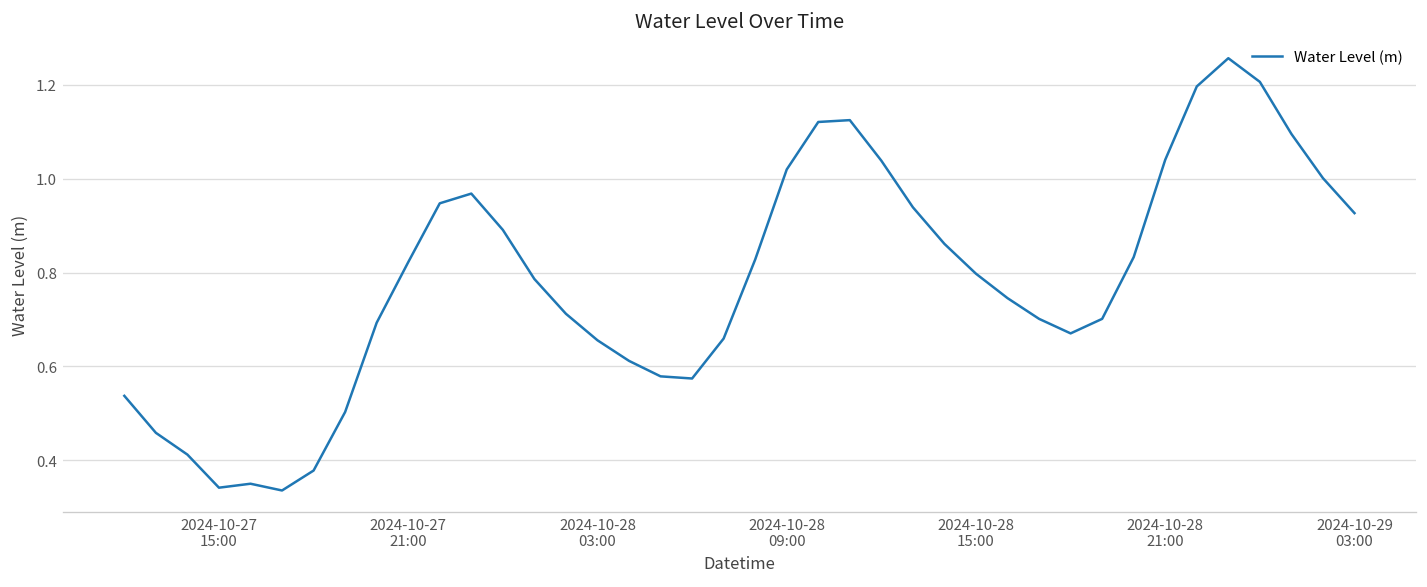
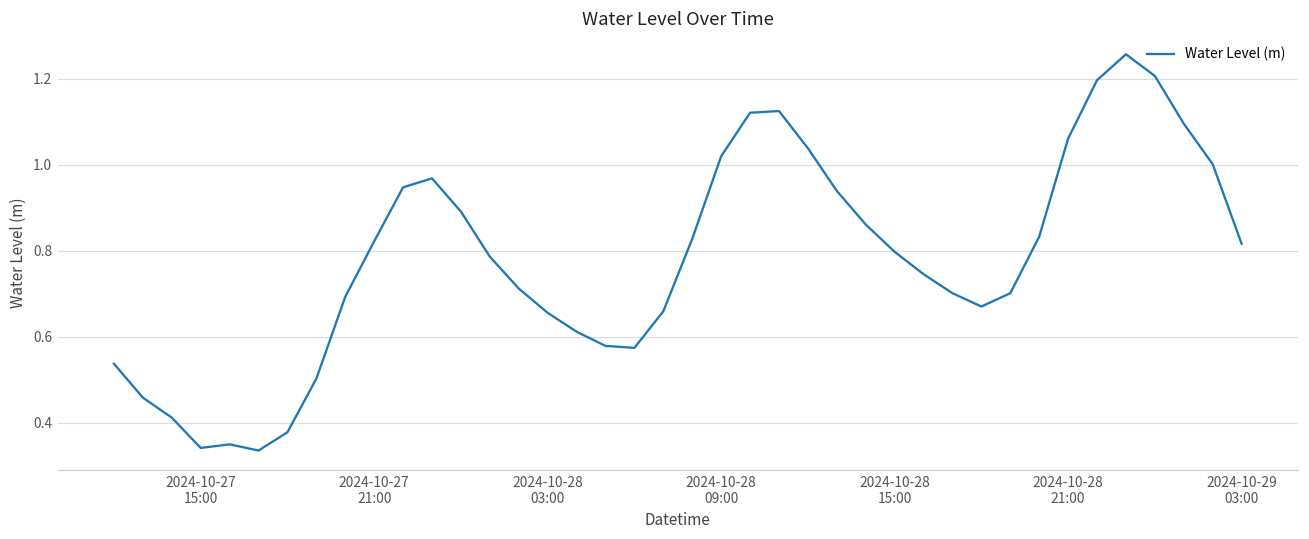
  {
    "2024-10-27 15:00": 0.34,
    "2024-10-27 21:00": 0.82,
    "2024-10-28 03:00": 0.66,
    "2024-10-28 09:00": 1.02,
    "2024-10-28 15:00": 0.80,
-   "2024-10-28 21:00": 1.04,
-   "2024-10-29 03:00": 0.93
+   "2024-10-28 21:00": 1.06,
+   "2024-10-29 03:00": 0.82
  }
